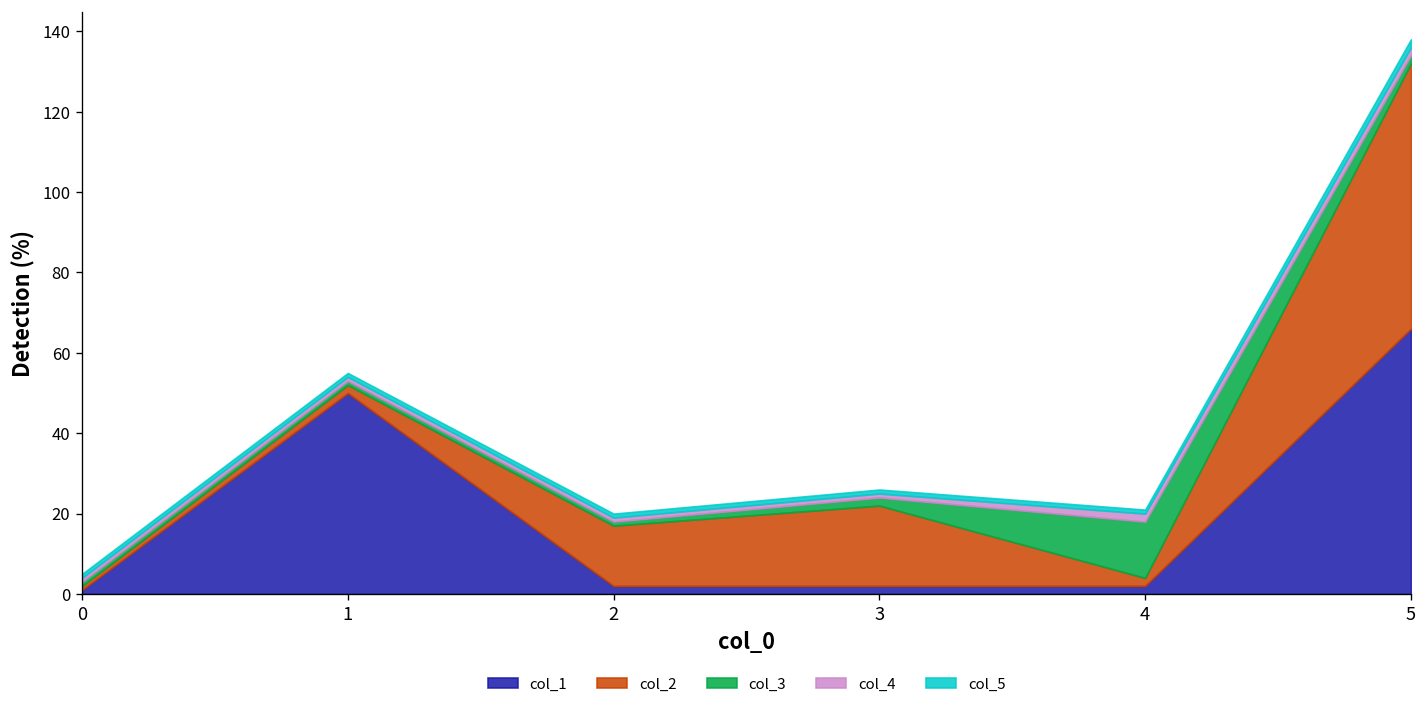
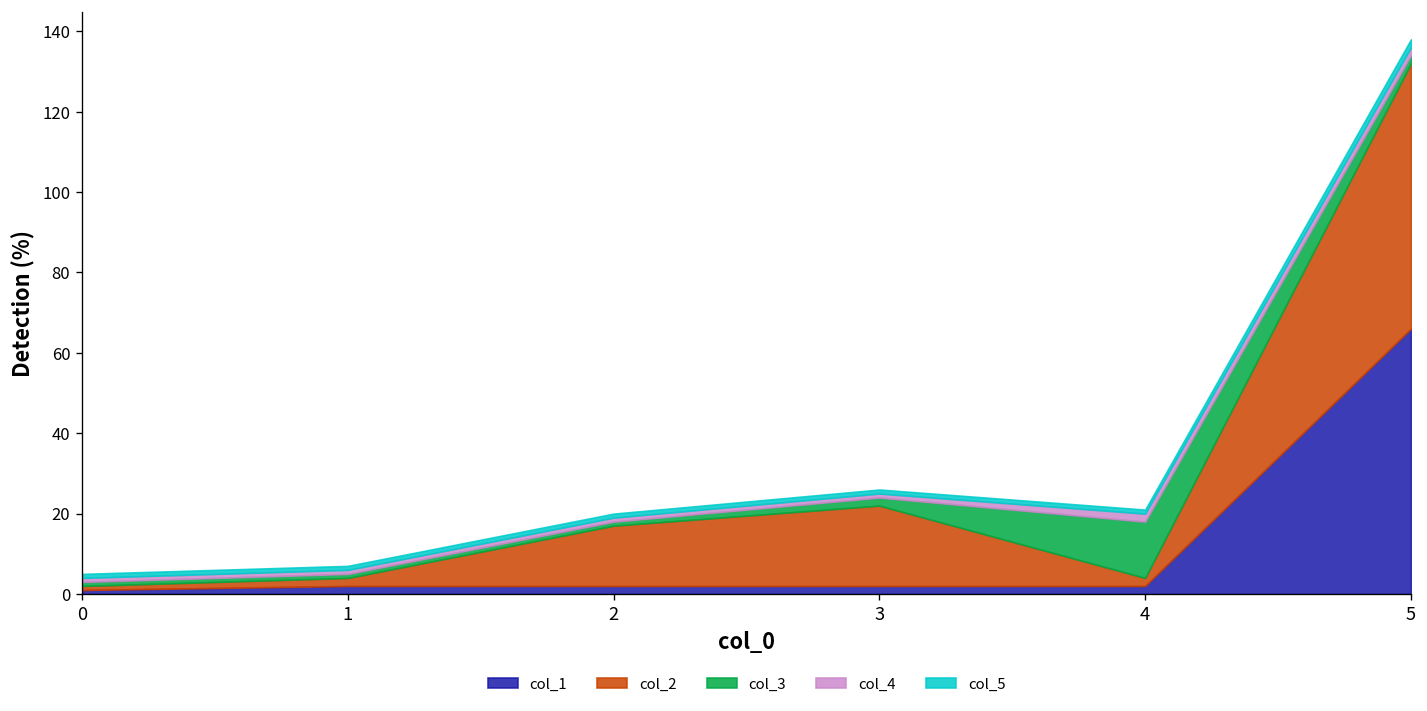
  {
    "col_1": {
      "0": 1,
-     "1": 50,
+     "1": 2,
      "2": 2,
      "3": 2,
      "4": 2,
      "5": 66
    },
    "col_2": {
      "0": 1,
      "1": 2,
      "2": 15,
      "3": 20,
      "4": 2,
      "5": 66
    },
    "col_3": {
      "0": 1,
      "1": 1,
      "2": 1,
      "3": 2,
      "4": 14,
      "5": 2
    },
    "col_4": {
      "0": 1,
      "1": 1,
      "2": 1,
      "3": 1,
      "4": 2,
      "5": 2
    },
    "col_5": {
      "0": 1,
      "1": 1,
      "2": 1,
      "3": 1,
      "4": 1,
      "5": 2
    }
  }
